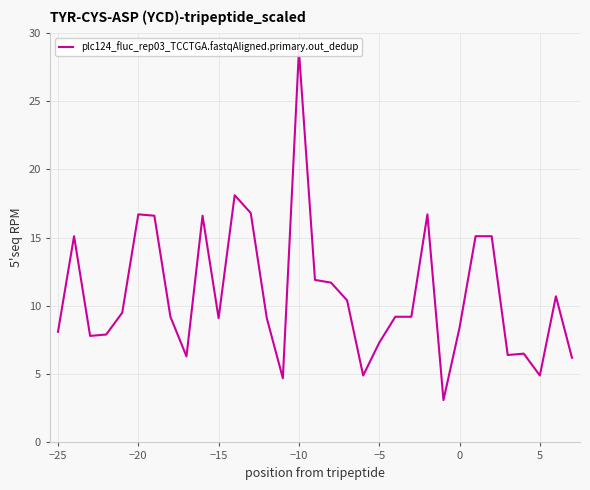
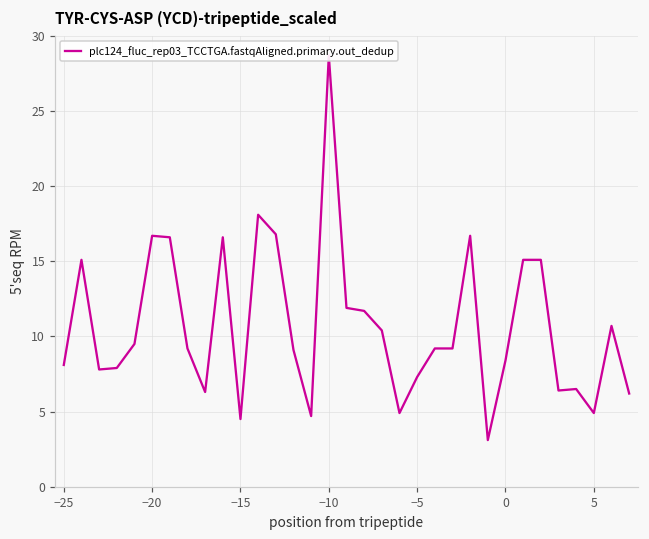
  {
    "−25": 8.1,
    "−20": 16.7,
-   "−15": 9.1,
+   "−15": 4.5,
    "−5": 7.3,
    "0": 8.4,
    "5": 4.9
  }
